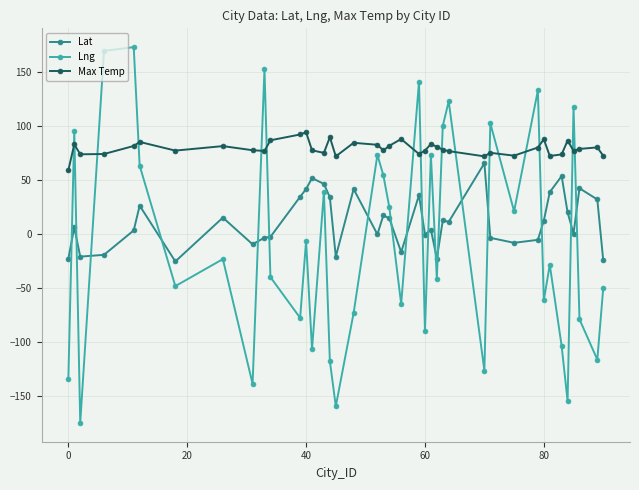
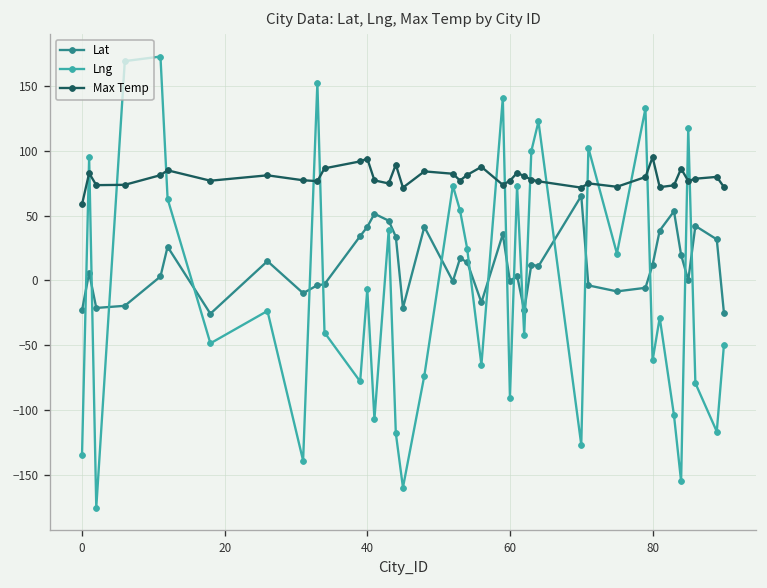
  {
    "Max Temp": {
      "0": 59,
      "40": 94,
      "60": 77,
-     "80": 87
+     "80": 95
    }
  }
